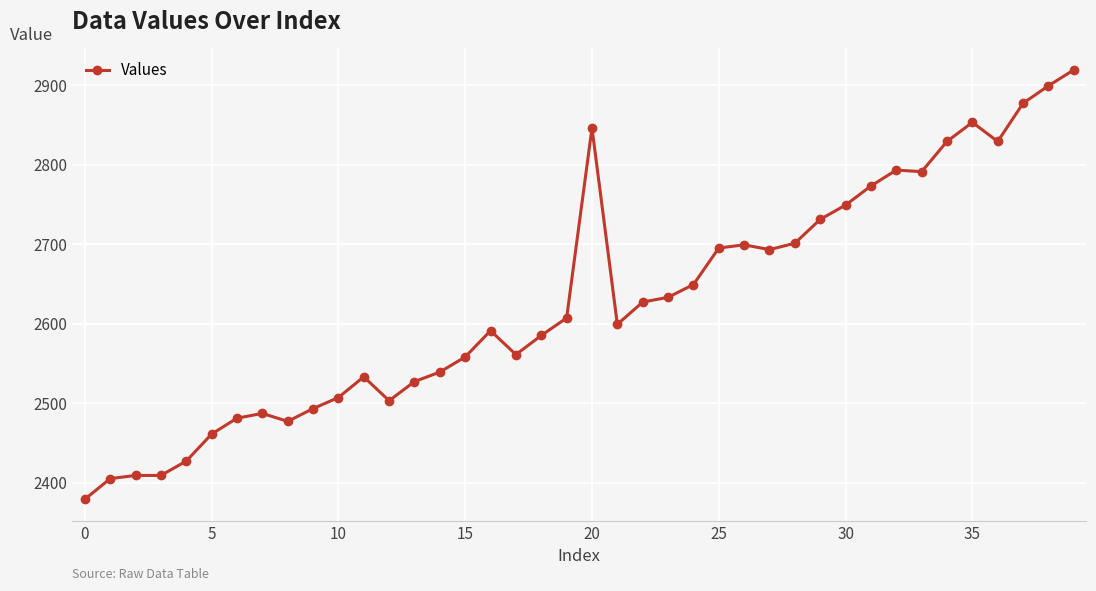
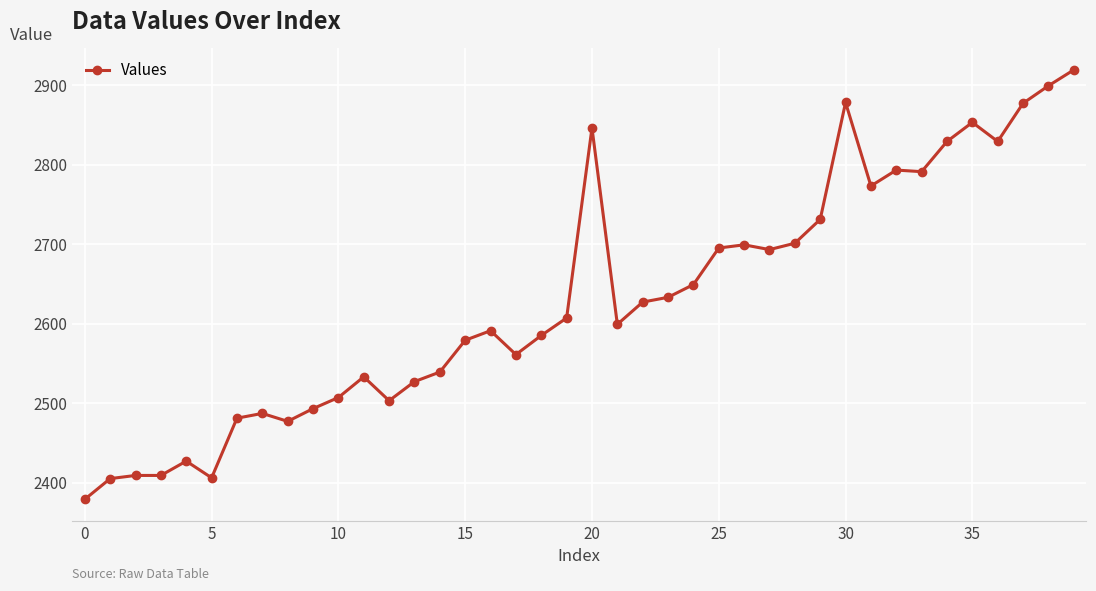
  {
    "0": 2380,
-   "5": 2460,
+   "5": 2410,
    "10": 2510,
-   "15": 2560,
+   "15": 2580,
    "20": 2850,
    "25": 2700,
-   "30": 2750,
+   "30": 2880,
    "35": 2850
  }
